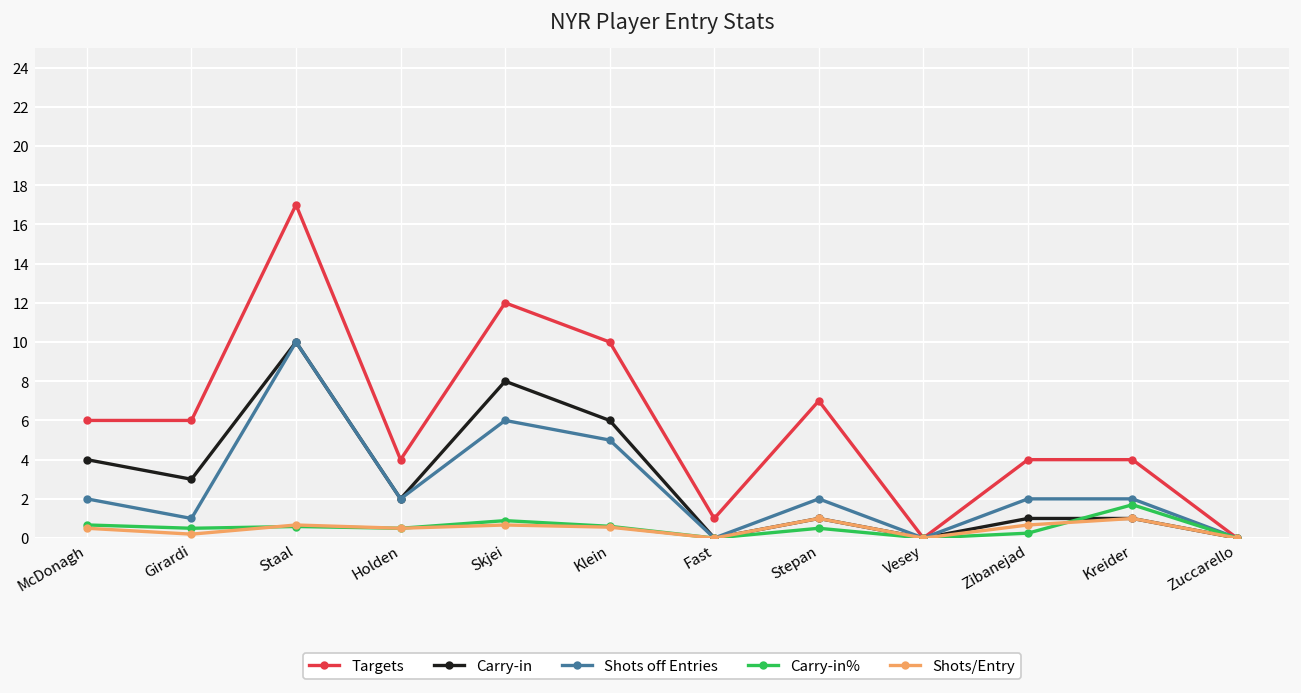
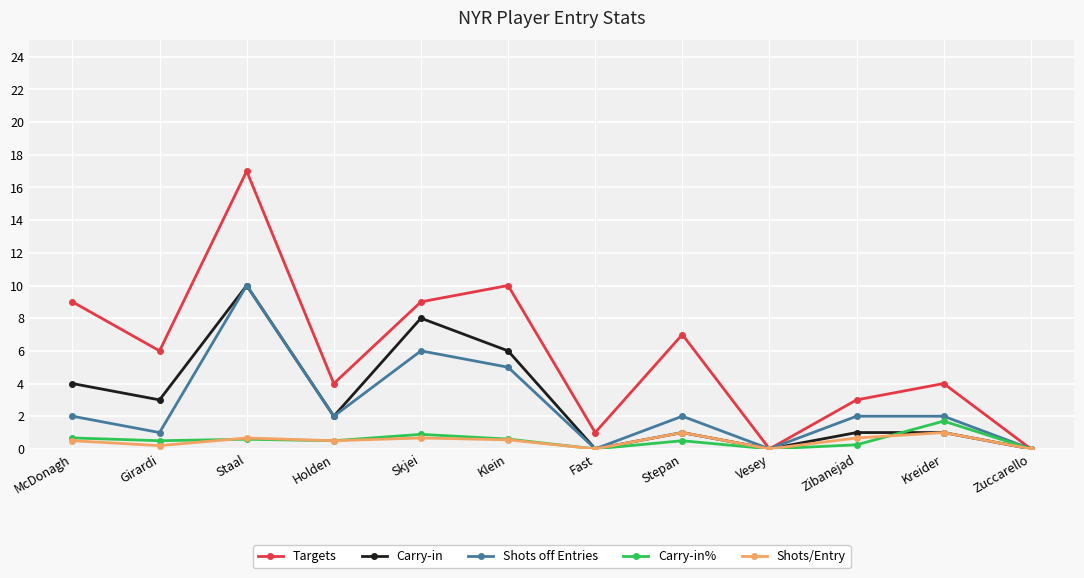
  {
    "Targets": {
-     "McDonagh": 6,
+     "McDonagh": 9,
      "Girardi": 6,
      "Staal": 17,
      "Holden": 4,
-     "Skjei": 12,
+     "Skjei": 9,
      "Klein": 10,
      "Fast": 1,
      "Stepan": 7,
-     "Zibanejad": 4,
+     "Zibanejad": 3,
      "Kreider": 4
    },
    "Carry-in": {
      "McDonagh": 4,
      "Girardi": 3,
      "Skjei": 8,
      "Klein": 6,
      "Zibanejad": 1
    },
    "Shots off Entries": {
      "McDonagh": 2,
      "Girardi": 1,
      "Skjei": 6,
      "Klein": 5,
      "Stepan": 2,
      "Zibanejad": 2,
      "Kreider": 2
    },
    "Carry-in%": {
      "McDonagh": 0.7,
      "Girardi": 0.5,
      "Skjei": 1,
      "Stepan": 0.5,
      "Zibanejad": 0.3,
      "Kreider": 1.7
    },
    "Shots/Entry": {
      "McDonagh": 0.5,
      "Girardi": 0.2,
      "Skjei": 0.7,
      "Zibanejad": 0.7
    }
  }
